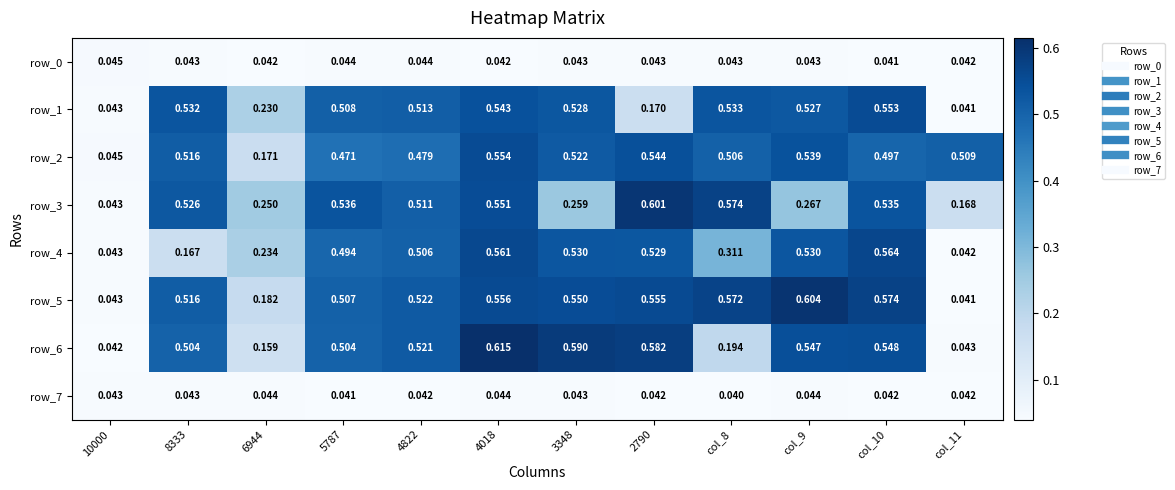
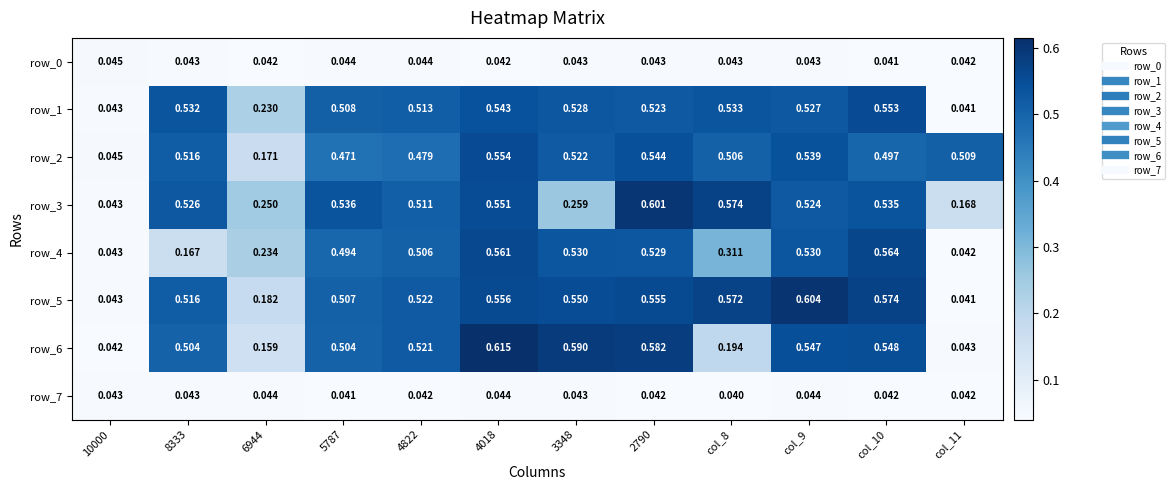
  {
    "row_0": {
      "10000": 0.045,
      "8333": 0.043,
      "6944": 0.042,
      "5787": 0.044,
      "4822": 0.044,
      "4018": 0.042,
      "3348": 0.043,
      "2790": 0.043,
      "col_8": 0.043,
      "col_9": 0.043,
      "col_10": 0.041,
      "col_11": 0.042
    },
    "row_1": {
      "10000": 0.043,
      "8333": 0.532,
      "6944": 0.230,
      "5787": 0.508,
      "4822": 0.513,
      "4018": 0.543,
      "3348": 0.528,
-     "2790": 0.170,
+     "2790": 0.523,
      "col_8": 0.533,
      "col_9": 0.527,
      "col_10": 0.553,
      "col_11": 0.041
    },
    "row_2": {
      "10000": 0.045,
      "8333": 0.516,
      "6944": 0.171,
      "5787": 0.471,
      "4822": 0.479,
      "4018": 0.554,
      "3348": 0.522,
      "2790": 0.544,
      "col_8": 0.506,
      "col_9": 0.539,
      "col_10": 0.497,
      "col_11": 0.509
    },
    "row_3": {
      "10000": 0.043,
      "8333": 0.526,
      "6944": 0.250,
      "5787": 0.536,
      "4822": 0.511,
      "4018": 0.551,
      "3348": 0.259,
      "2790": 0.601,
      "col_8": 0.574,
-     "col_9": 0.267,
+     "col_9": 0.524,
      "col_10": 0.535,
      "col_11": 0.168
    },
    "row_4": {
      "10000": 0.043,
      "8333": 0.167,
      "6944": 0.234,
      "5787": 0.494,
      "4822": 0.506,
      "4018": 0.561,
      "3348": 0.530,
      "2790": 0.529,
      "col_8": 0.311,
      "col_9": 0.530,
      "col_10": 0.564,
      "col_11": 0.042
    },
    "row_5": {
      "10000": 0.043,
      "8333": 0.516,
      "6944": 0.182,
      "5787": 0.507,
      "4822": 0.522,
      "4018": 0.556,
      "3348": 0.550,
      "2790": 0.555,
      "col_8": 0.572,
      "col_9": 0.604,
      "col_10": 0.574,
      "col_11": 0.041
    },
    "row_6": {
      "10000": 0.042,
      "8333": 0.504,
      "6944": 0.159,
      "5787": 0.504,
      "4822": 0.521,
      "4018": 0.615,
      "3348": 0.590,
      "2790": 0.582,
      "col_8": 0.194,
      "col_9": 0.547,
      "col_10": 0.548,
      "col_11": 0.043
    },
    "row_7": {
      "10000": 0.043,
      "8333": 0.043,
      "6944": 0.044,
      "5787": 0.041,
      "4822": 0.042,
      "4018": 0.044,
      "3348": 0.043,
      "2790": 0.042,
      "col_8": 0.040,
      "col_9": 0.044,
      "col_10": 0.042,
      "col_11": 0.042
    }
  }
